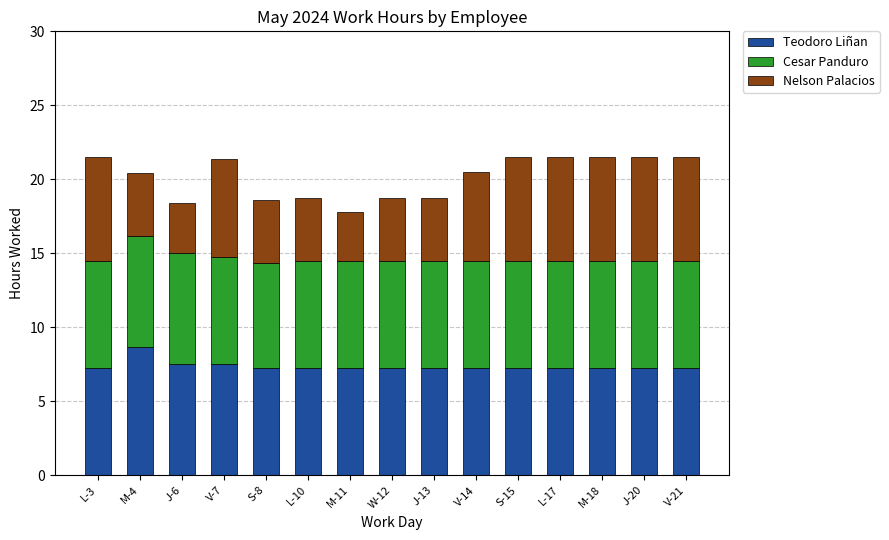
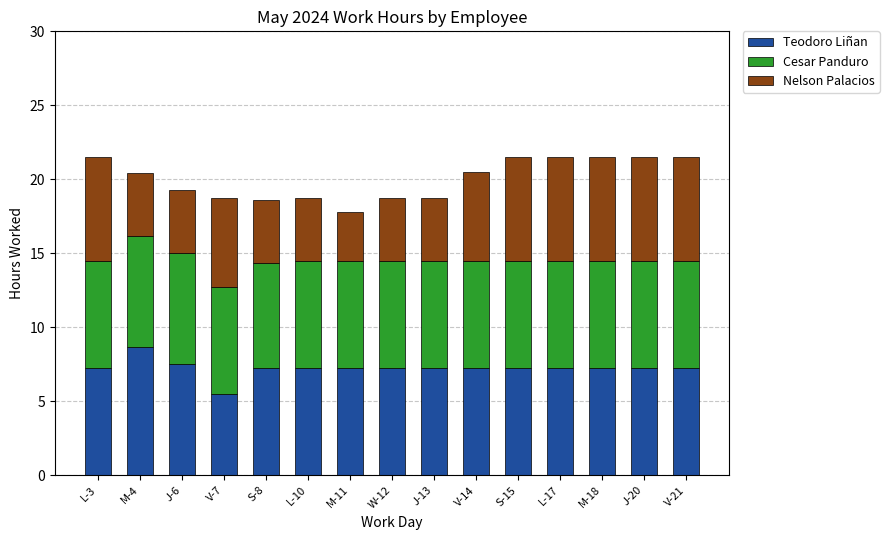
  {
    "Teodoro Liñan": {
      "L-3": 7.3,
      "M-4": 8.7,
      "J-6": 7.5,
-     "V-7": 7.5,
+     "V-7": 5.5,
      "S-8": 7.3,
      "L-10": 7.3,
      "M-11": 7.3,
      "W-12": 7.3,
      "J-13": 7.3,
      "V-14": 7.3,
      "S-15": 7.3,
      "L-17": 7.3,
      "M-18": 7.3,
      "J-20": 7.3,
      "V-21": 7.3
    },
    "Cesar Panduro": {
      "L-3": 7.3,
      "M-4": 7.5,
      "J-6": 7.5,
      "V-7": 7.3,
      "S-8": 7.1,
      "L-10": 7.3,
      "M-11": 7.3,
      "W-12": 7.3,
      "J-13": 7.3,
      "V-14": 7.3,
      "S-15": 7.3,
      "L-17": 7.3,
      "M-18": 7.3,
      "J-20": 7.3,
      "V-21": 7.3
    },
    "Nelson Palacios": {
      "L-3": 7.0,
      "M-4": 4.3,
-     "J-6": 3.4,
-     "V-7": 6.6,
+     "J-6": 4.3,
+     "V-7": 6.0,
      "S-8": 4.3,
      "L-10": 4.3,
      "M-11": 3.3,
      "W-12": 4.3,
      "J-13": 4.3,
      "V-14": 6.0,
      "S-15": 7.0,
      "L-17": 7.0,
      "M-18": 7.0,
      "J-20": 7.0,
      "V-21": 7.0
    }
  }
